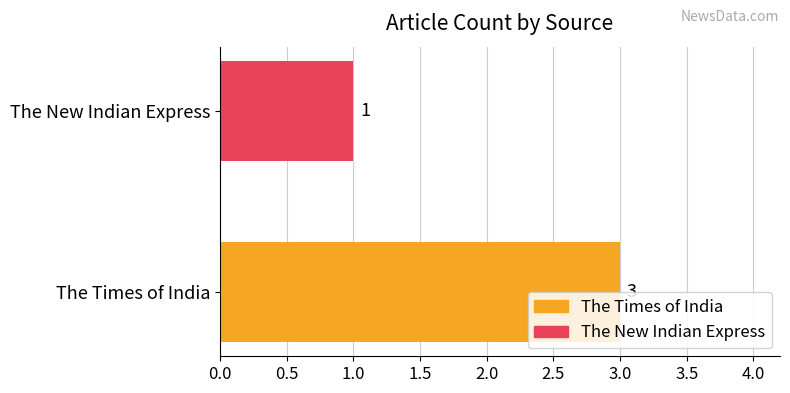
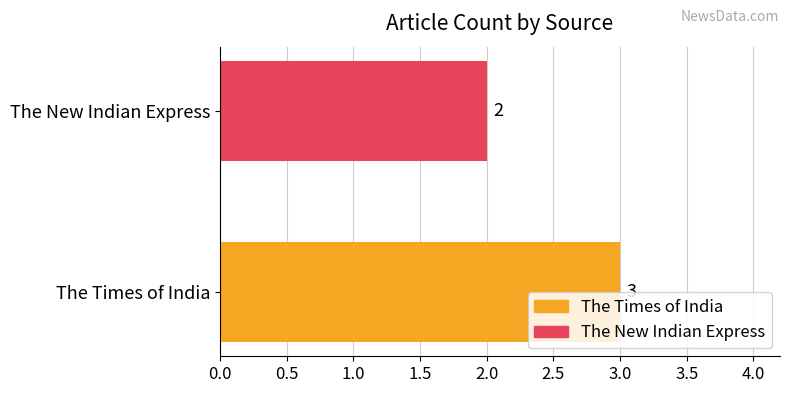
  {
-   "The New Indian Express": 1
+   "The New Indian Express": 2
  }
